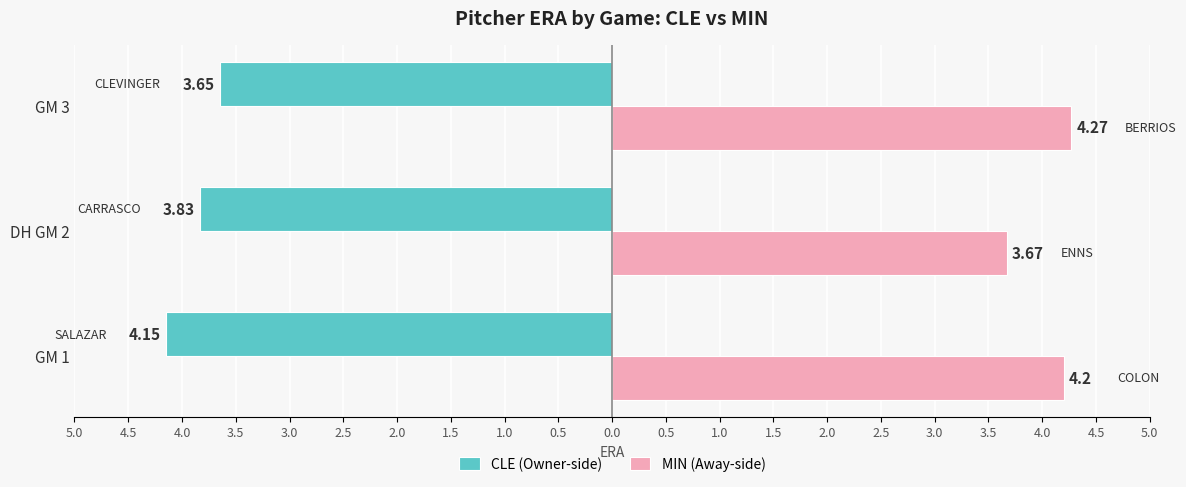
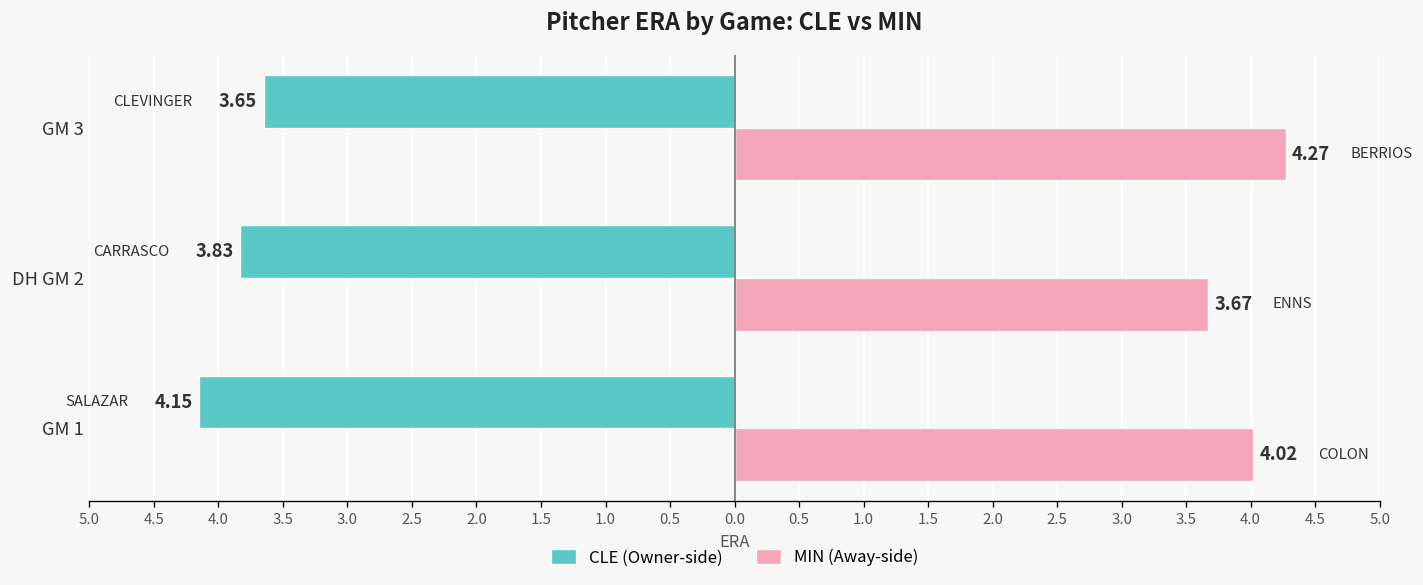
  {
    "MIN (Away-side)": {
      "GM 3": 4.27,
      "DH GM 2": 3.67,
-     "GM 1": 4.2
+     "GM 1": 4.02
    }
  }
